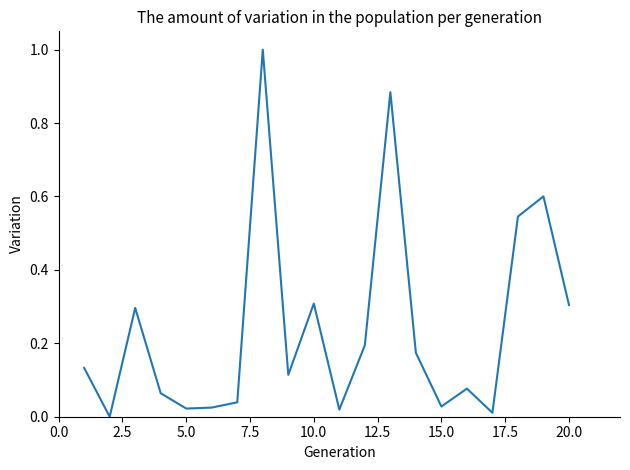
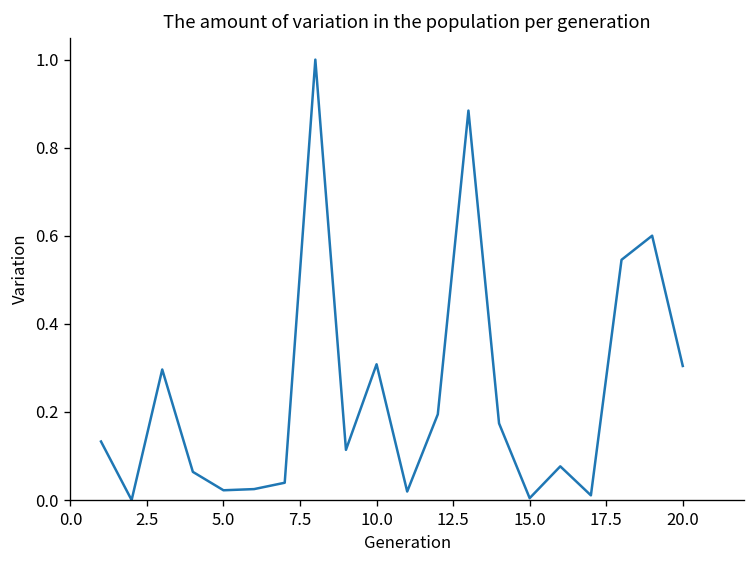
  {
    "5.0": 0.02,
    "10.0": 0.31,
-   "15.0": 0.03,
+   "15.0": 0.00,
    "20.0": 0.30
  }
